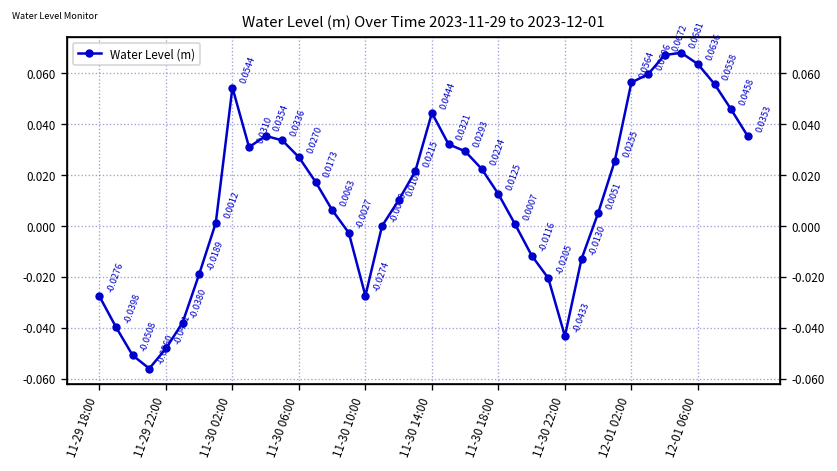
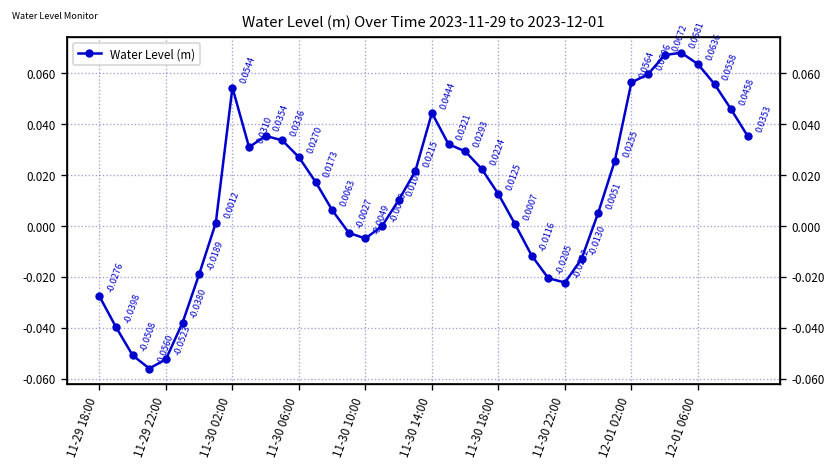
  {
    "11-29 18:00": -0.0276,
-   "11-29 22:00": -0.0481,
+   "11-29 22:00": -0.0523,
    "11-30 02:00": 0.0544,
    "11-30 06:00": 0.0270,
-   "11-30 10:00": -0.0274,
+   "11-30 10:00": -0.0049,
    "11-30 14:00": 0.0444,
    "11-30 18:00": 0.0125,
-   "11-30 22:00": -0.0433,
+   "11-30 22:00": -0.0222,
    "12-01 06:00": 0.0636
  }
